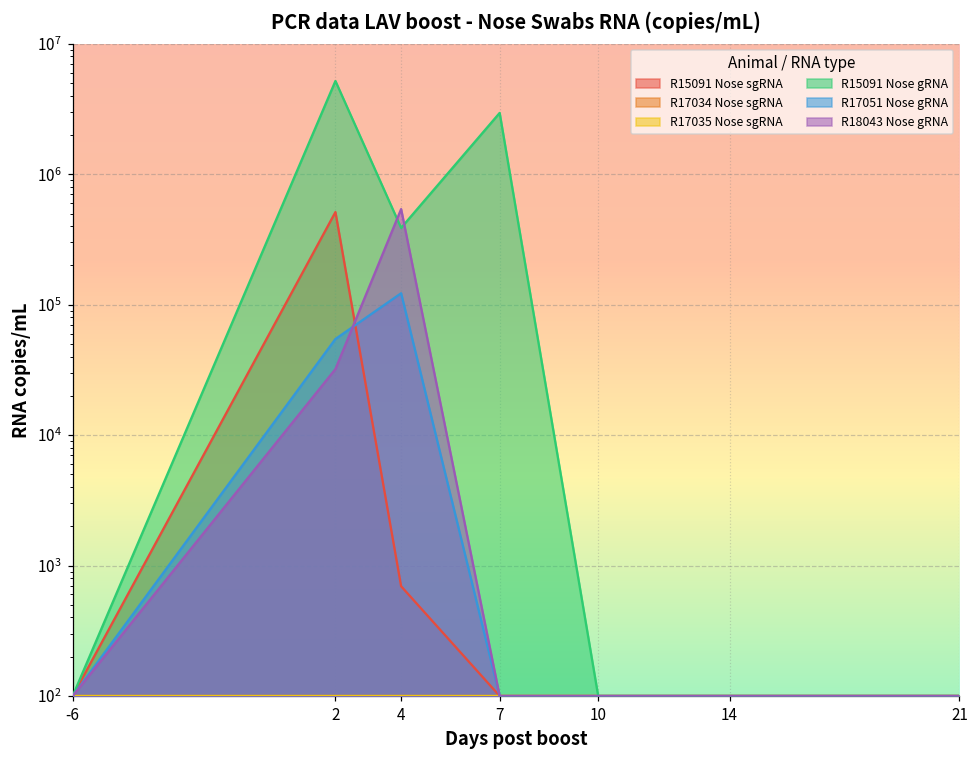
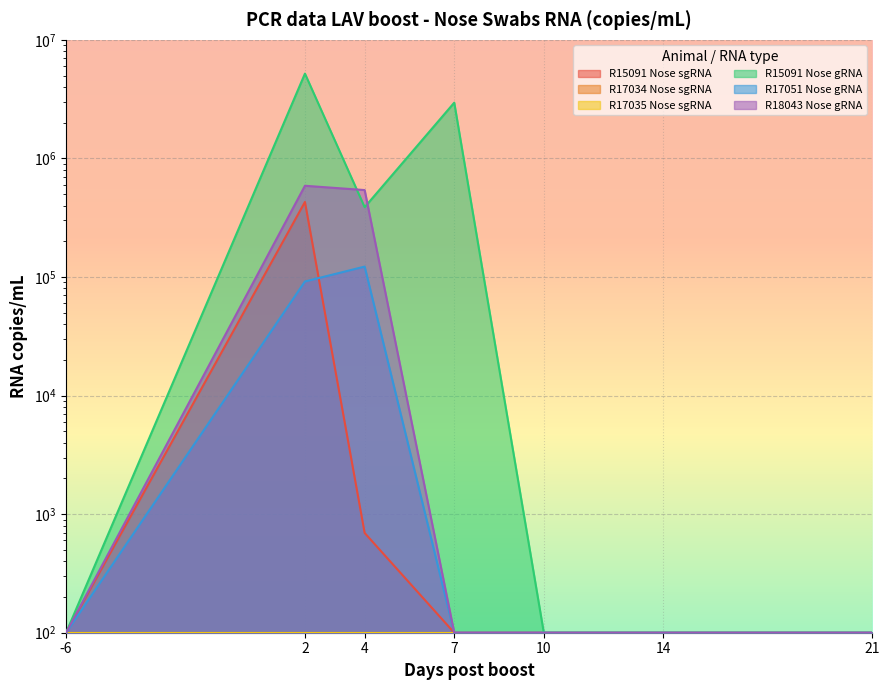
  {
    "R15091 Nose sgRNA": {
-     "2": 510000,
+     "2": 430000,
      "4": 700
    },
    "R17035 Nose sgRNA": {
      "2": 100,
      "4": 100
    },
    "R15091 Nose gRNA": {
      "2": 5000000,
      "4": 390000,
      "7": 3000000
    },
    "R17051 Nose gRNA": {
-     "2": 50000,
+     "2": 90000,
      "4": 120000
    },
    "R18043 Nose gRNA": {
-     "2": 32000,
+     "2": 600000,
      "4": 500000
    }
  }
